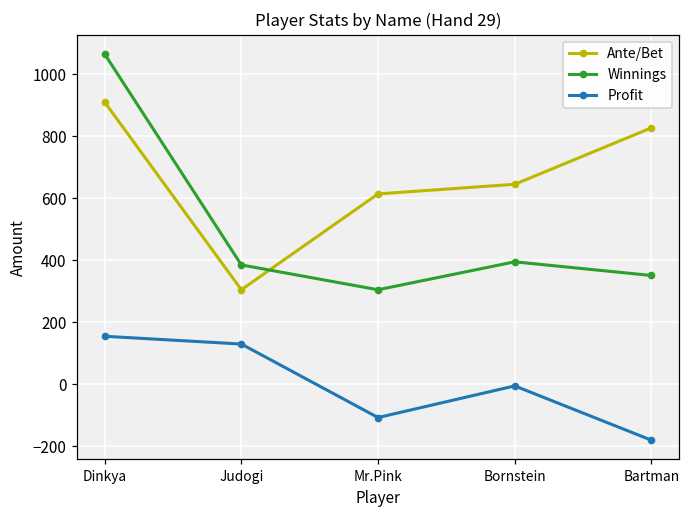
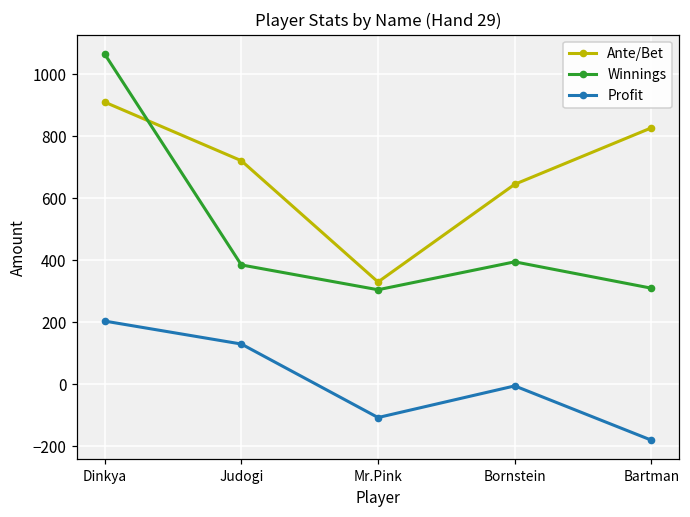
  {
    "Ante/Bet": {
      "Dinkya": 910,
-     "Judogi": 310,
-     "Mr.Pink": 610,
+     "Judogi": 720,
+     "Mr.Pink": 330,
      "Bornstein": 650,
      "Bartman": 830
    },
    "Winnings": {
      "Dinkya": 1070,
      "Judogi": 390,
      "Mr.Pink": 310,
      "Bornstein": 400,
-     "Bartman": 350
+     "Bartman": 310
    },
    "Profit": {
-     "Dinkya": 160,
+     "Dinkya": 200,
      "Judogi": 130,
      "Mr.Pink": -110,
      "Bornstein": -10,
      "Bartman": -180
    }
  }
